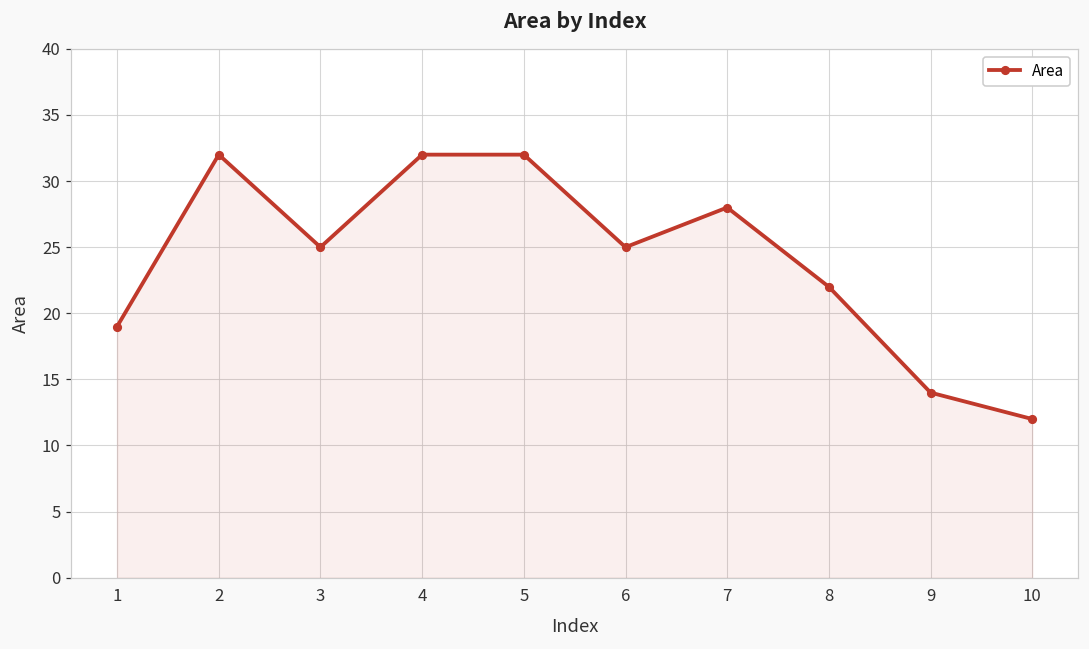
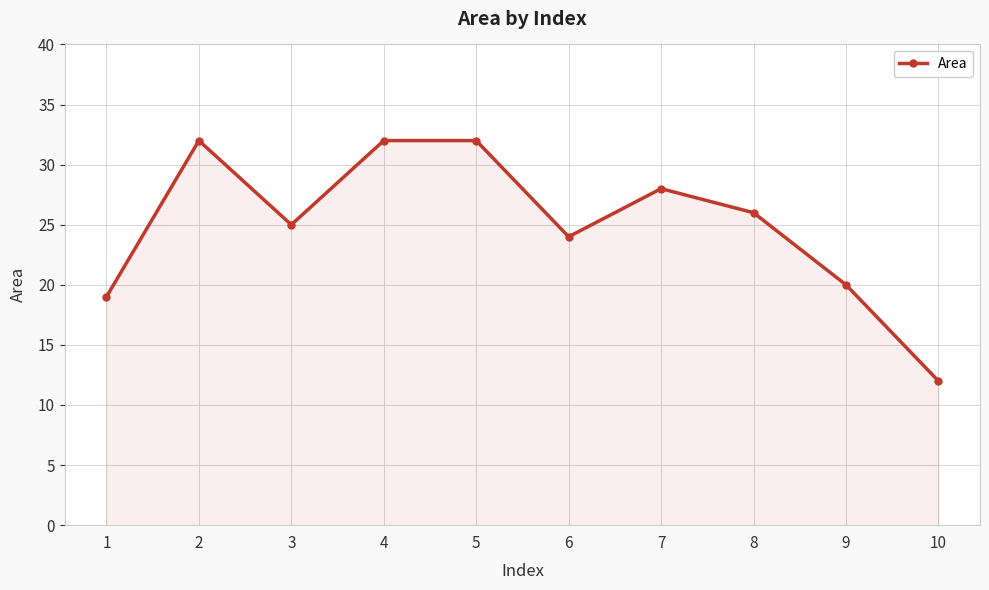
  {
    "1": 19,
    "2": 32,
    "3": 25,
    "4": 32,
    "5": 32,
-   "6": 25,
+   "6": 24,
    "7": 28,
-   "8": 22,
-   "9": 14,
+   "8": 26,
+   "9": 20,
    "10": 12
  }
